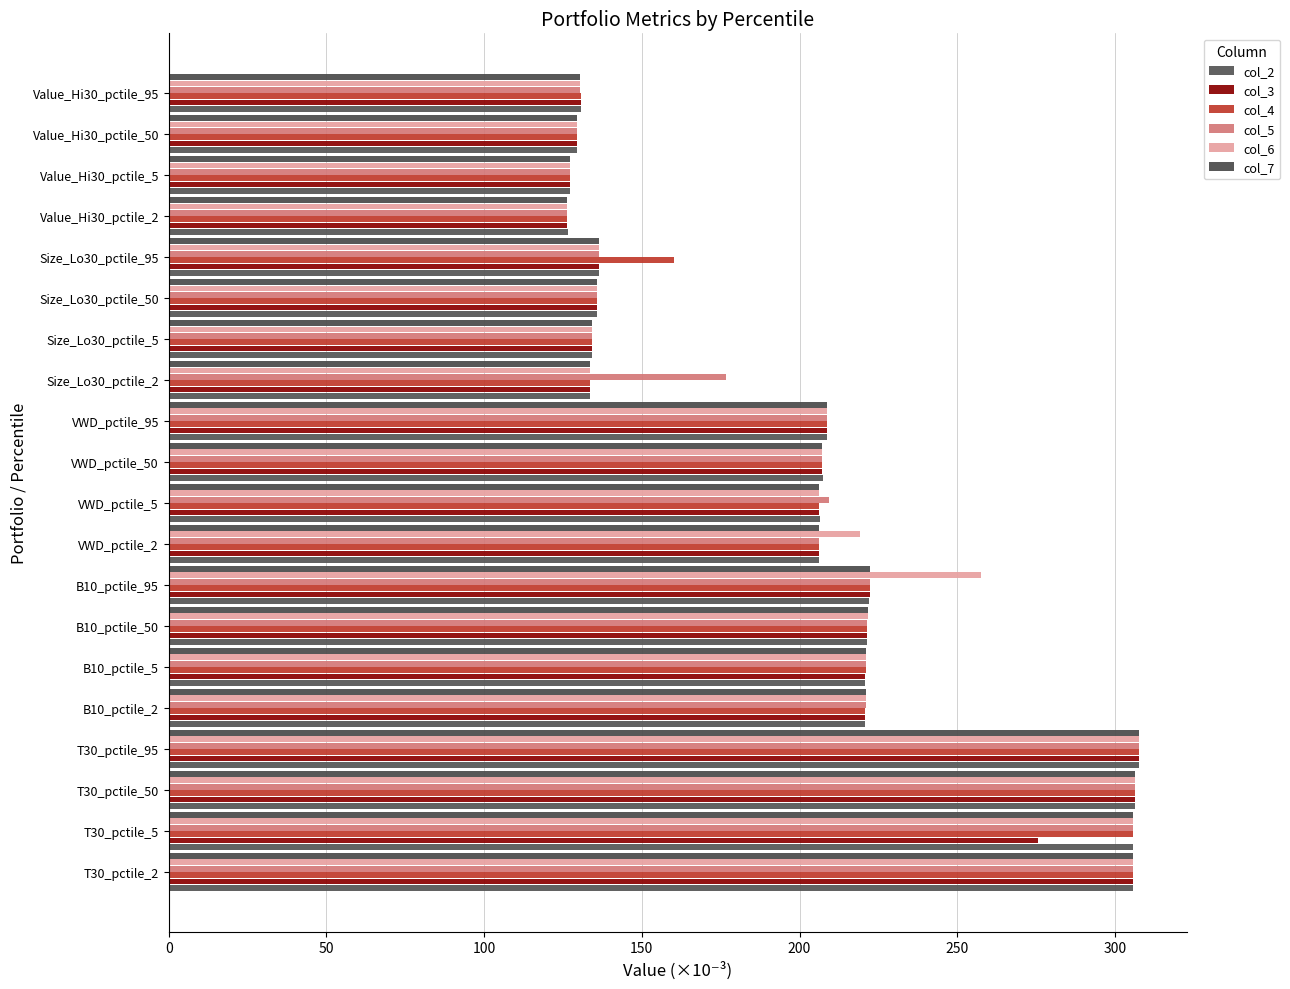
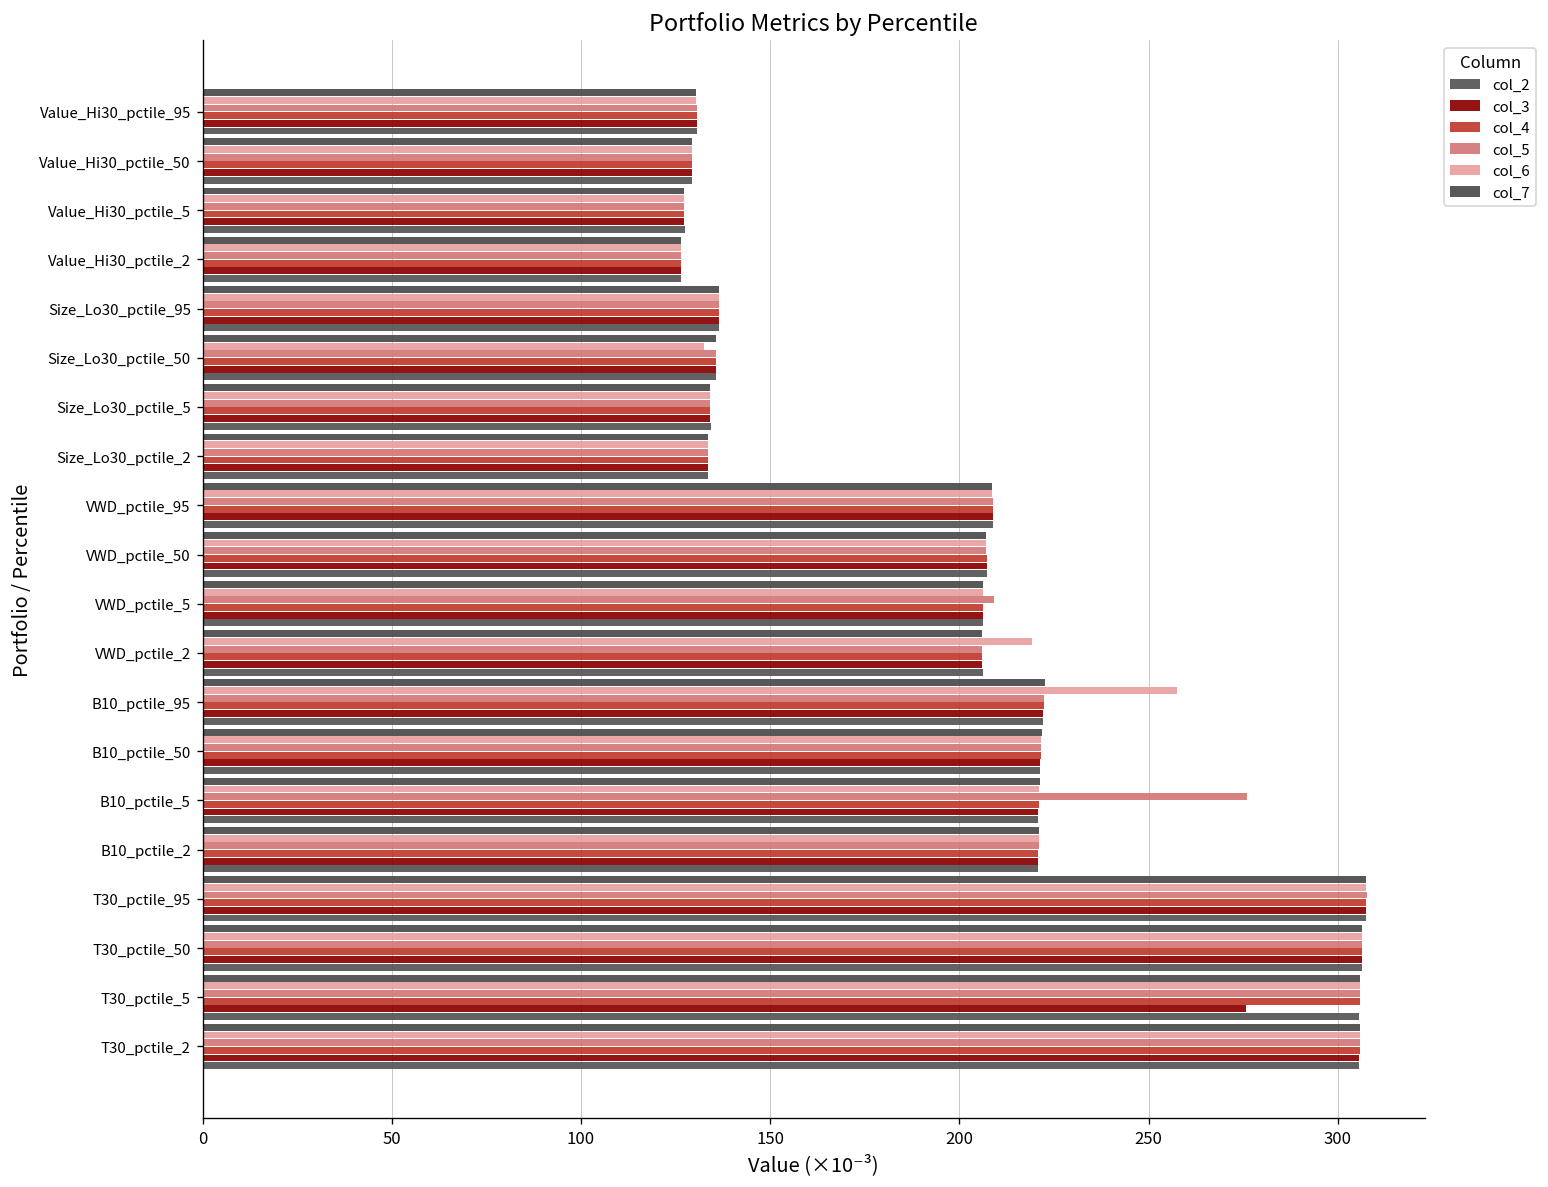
  {
    "col_3": {
      "Value_Hi30_pctile_95": 131,
      "Value_Hi30_pctile_50": 129,
      "Value_Hi30_pctile_5": 127,
      "Value_Hi30_pctile_2": 126,
      "Size_Lo30_pctile_95": 137,
      "Size_Lo30_pctile_50": 136,
      "Size_Lo30_pctile_5": 134,
      "Size_Lo30_pctile_2": 134,
      "VWD_pctile_95": 209,
      "VWD_pctile_50": 207,
      "VWD_pctile_5": 206,
      "VWD_pctile_2": 206,
      "B10_pctile_95": 222,
      "B10_pctile_50": 221,
      "B10_pctile_5": 221,
      "B10_pctile_2": 221,
      "T30_pctile_95": 308,
      "T30_pctile_50": 306,
      "T30_pctile_5": 276,
      "T30_pctile_2": 306
    },
    "col_4": {
      "Value_Hi30_pctile_95": 131,
      "Value_Hi30_pctile_50": 129,
      "Value_Hi30_pctile_5": 127,
      "Value_Hi30_pctile_2": 126,
-     "Size_Lo30_pctile_95": 160,
+     "Size_Lo30_pctile_95": 137,
      "Size_Lo30_pctile_50": 136,
      "Size_Lo30_pctile_5": 134,
      "Size_Lo30_pctile_2": 134,
      "VWD_pctile_95": 209,
      "VWD_pctile_50": 207,
      "VWD_pctile_5": 206,
      "VWD_pctile_2": 206,
      "B10_pctile_95": 222,
      "B10_pctile_50": 221,
      "B10_pctile_5": 221,
      "B10_pctile_2": 221,
      "T30_pctile_95": 308,
      "T30_pctile_50": 306,
      "T30_pctile_5": 306,
      "T30_pctile_2": 306
    },
    "col_5": {
      "Value_Hi30_pctile_95": 131,
      "Value_Hi30_pctile_50": 129,
      "Value_Hi30_pctile_5": 127,
      "Value_Hi30_pctile_2": 126,
      "Size_Lo30_pctile_95": 136,
      "Size_Lo30_pctile_50": 136,
      "Size_Lo30_pctile_5": 134,
-     "Size_Lo30_pctile_2": 177,
+     "Size_Lo30_pctile_2": 134,
      "VWD_pctile_95": 209,
      "VWD_pctile_50": 207,
      "VWD_pctile_5": 209,
      "VWD_pctile_2": 206,
      "B10_pctile_95": 222,
      "B10_pctile_50": 222,
-     "B10_pctile_5": 221,
+     "B10_pctile_5": 276,
      "B10_pctile_2": 221,
      "T30_pctile_95": 308,
      "T30_pctile_50": 306,
      "T30_pctile_5": 306,
      "T30_pctile_2": 306
    },
    "col_6": {
      "Value_Hi30_pctile_95": 131,
      "Value_Hi30_pctile_50": 129,
      "Value_Hi30_pctile_5": 127,
      "Value_Hi30_pctile_2": 126,
      "Size_Lo30_pctile_95": 136,
-     "Size_Lo30_pctile_50": 136,
+     "Size_Lo30_pctile_50": 132,
      "Size_Lo30_pctile_5": 134,
      "Size_Lo30_pctile_2": 134,
      "VWD_pctile_95": 209,
      "VWD_pctile_50": 207,
      "VWD_pctile_5": 206,
      "VWD_pctile_2": 219,
      "B10_pctile_95": 258,
      "B10_pctile_50": 222,
      "B10_pctile_5": 221,
      "B10_pctile_2": 221,
      "T30_pctile_95": 308,
      "T30_pctile_50": 306,
      "T30_pctile_5": 306,
      "T30_pctile_2": 306
    }
  }
